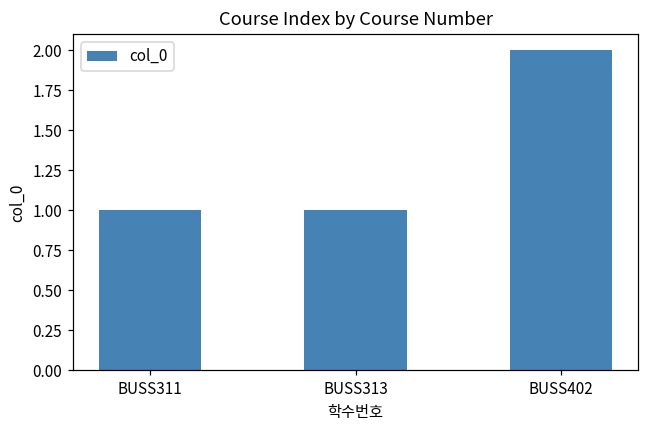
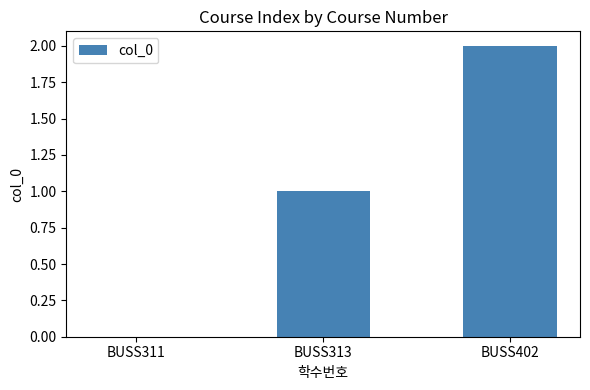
  {
-   "BUSS311": 1,
+   "BUSS311": 0,
    "BUSS313": 1,
    "BUSS402": 2
  }
